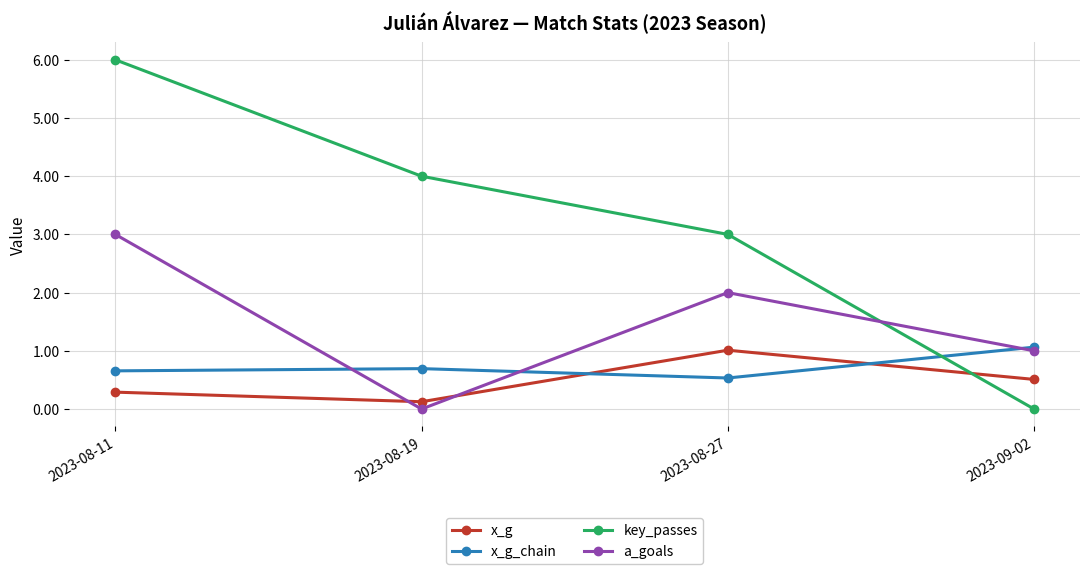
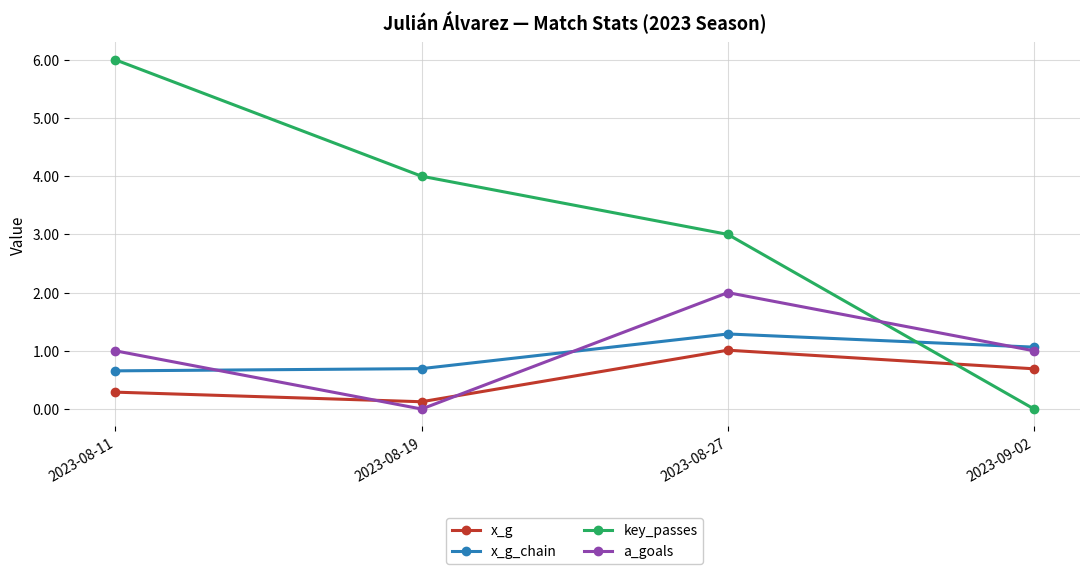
  {
    "x_g": {
      "2023-08-11": 0.3,
      "2023-08-19": 0.1,
      "2023-08-27": 1.0,
-     "2023-09-02": 0.5
+     "2023-09-02": 0.7
    },
    "x_g_chain": {
      "2023-08-11": 0.7,
      "2023-08-19": 0.7,
-     "2023-08-27": 0.5,
+     "2023-08-27": 1.3,
      "2023-09-02": 1.1
    },
    "key_passes": {
      "2023-08-11": 6.0,
      "2023-08-19": 4.0,
      "2023-08-27": 3.0,
      "2023-09-02": 0.0
    },
    "a_goals": {
-     "2023-08-11": 3,
+     "2023-08-11": 1,
      "2023-08-19": 0,
      "2023-08-27": 2,
      "2023-09-02": 1
    }
  }
